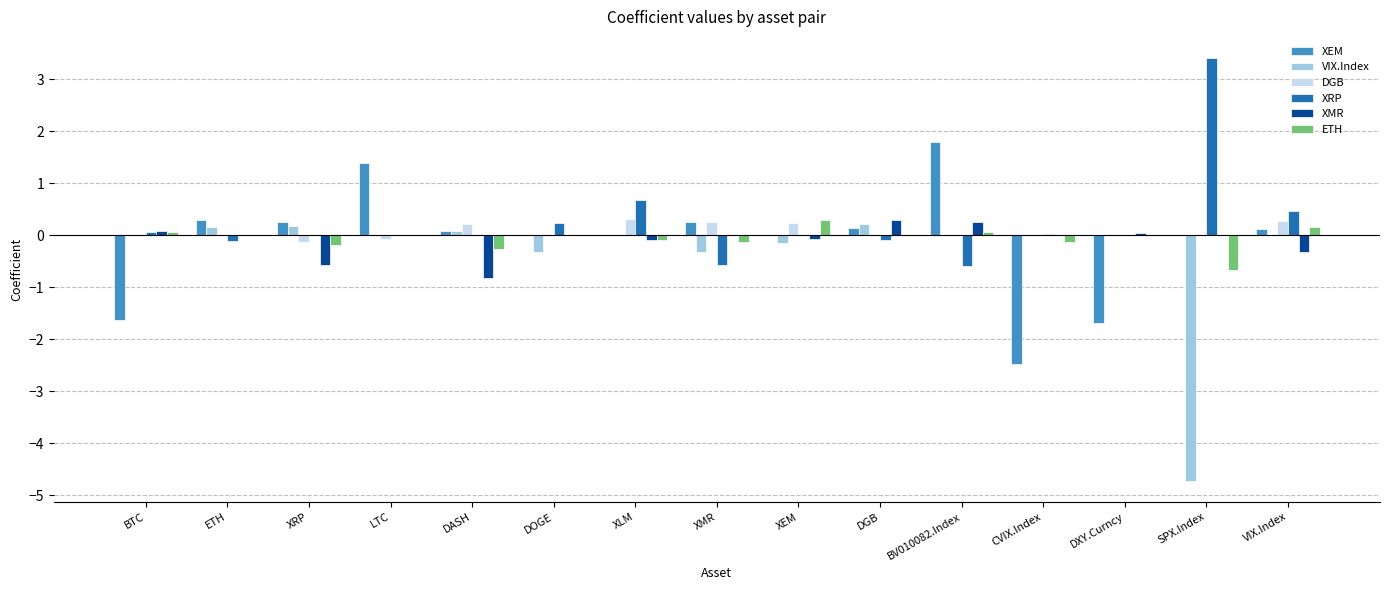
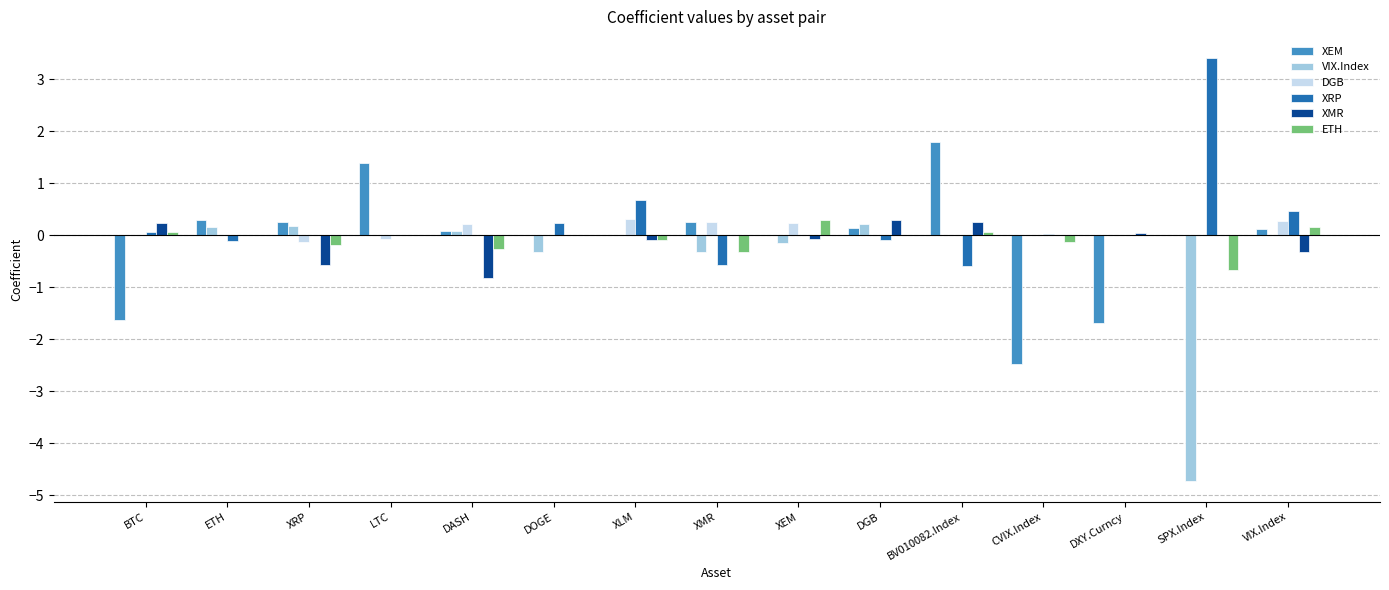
  {
    "XMR": {
-     "BTC": 0.1,
+     "BTC": 0.2,
      "ETH": 0.0,
      "XRP": -0.6,
      "LTC": 0.0,
      "DASH": -0.8,
      "XLM": -0.1,
      "XMR": 0.0,
      "XEM": -0.1,
      "DGB": 0.3,
      "BV010082.Index": 0.2,
      "CVIX.Index": 0.0,
      "SPX.Index": 0.0,
      "VIX.Index": -0.3
    },
    "ETH": {
      "BTC": 0.1,
      "ETH": 0.0,
      "XRP": -0.2,
      "LTC": 0.0,
      "DASH": -0.3,
      "DOGE": 0.0,
      "XLM": -0.1,
-     "XMR": -0.1,
+     "XMR": -0.3,
      "XEM": 0.3,
      "DGB": 0.0,
      "BV010082.Index": 0.1,
      "CVIX.Index": -0.1,
      "DXY.Curncy": 0.0,
      "SPX.Index": -0.7,
      "VIX.Index": 0.2
    }
  }
